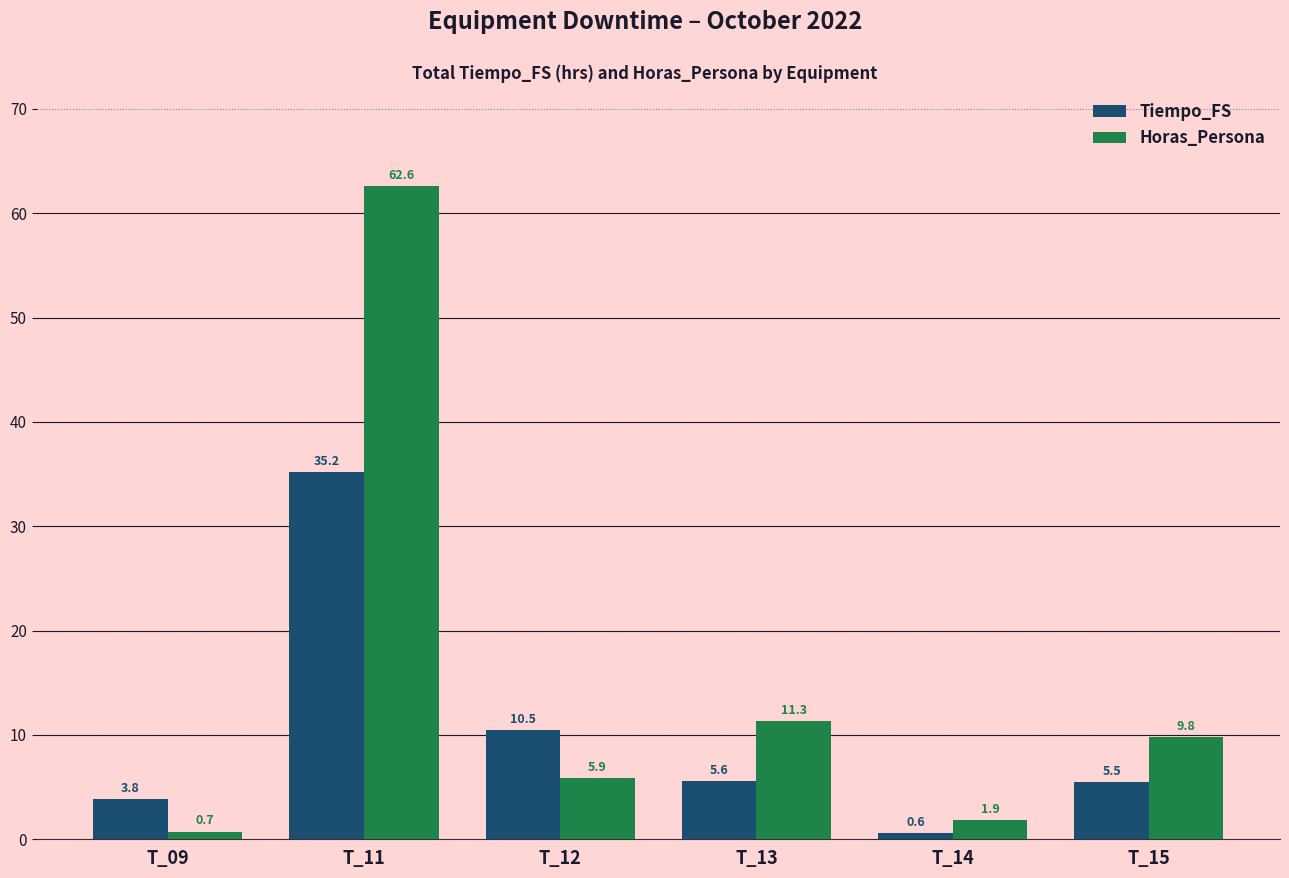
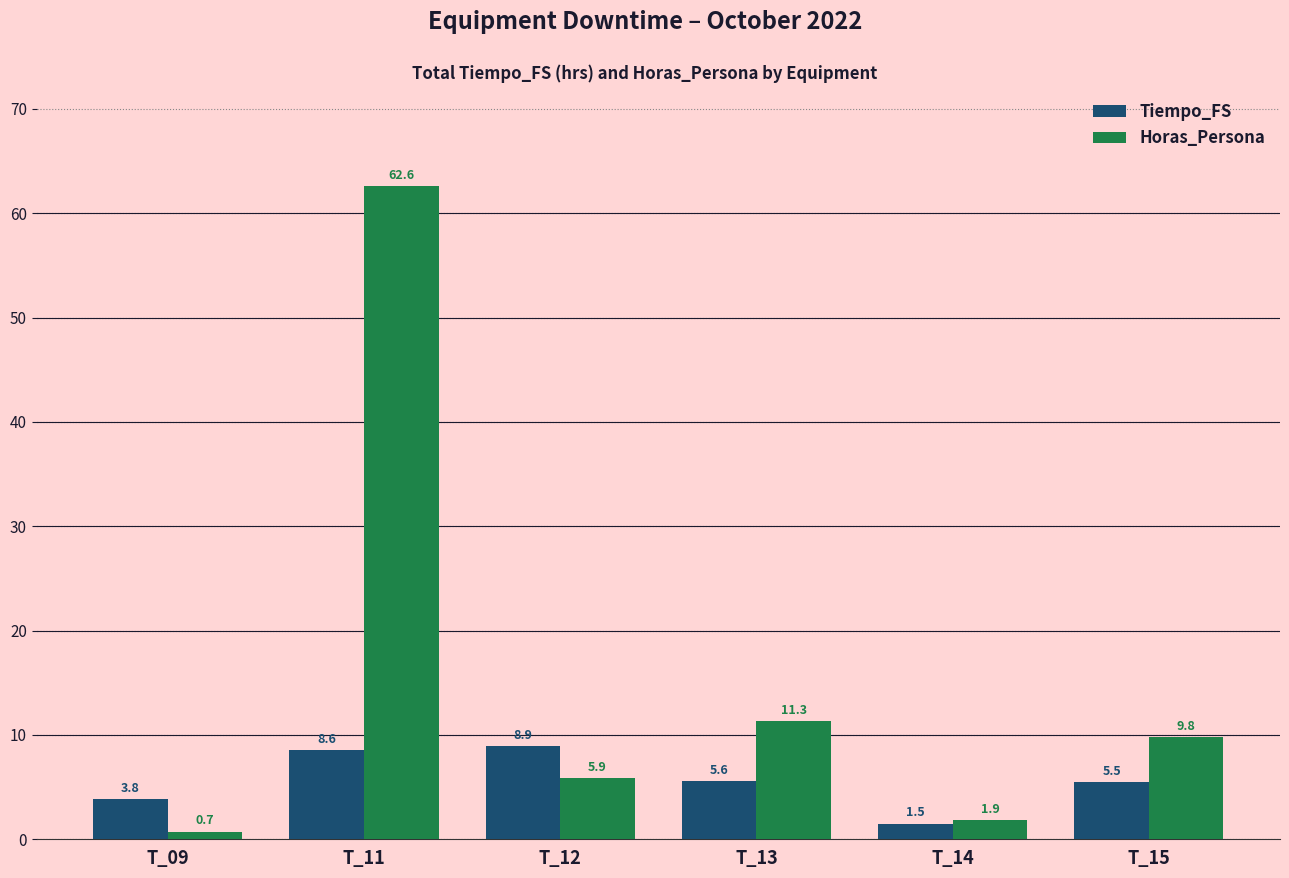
  {
    "Tiempo_FS": {
      "T_09": 3.8,
-     "T_11": 35.2,
-     "T_12": 10.5,
+     "T_11": 8.6,
+     "T_12": 8.9,
      "T_13": 5.6,
-     "T_14": 0.6,
+     "T_14": 1.5,
      "T_15": 5.5
    },
    "Horas_Persona": {
      "T_09": 0.7,
      "T_11": 62.6,
      "T_12": 5.9,
      "T_13": 11.3,
      "T_14": 1.9,
      "T_15": 9.8
    }
  }
